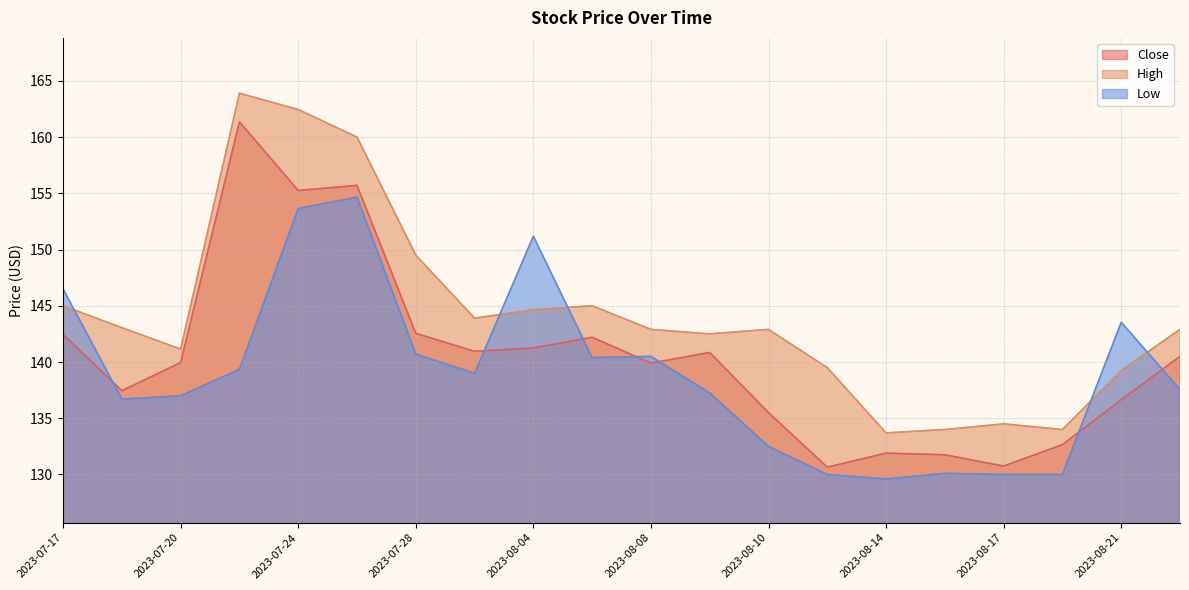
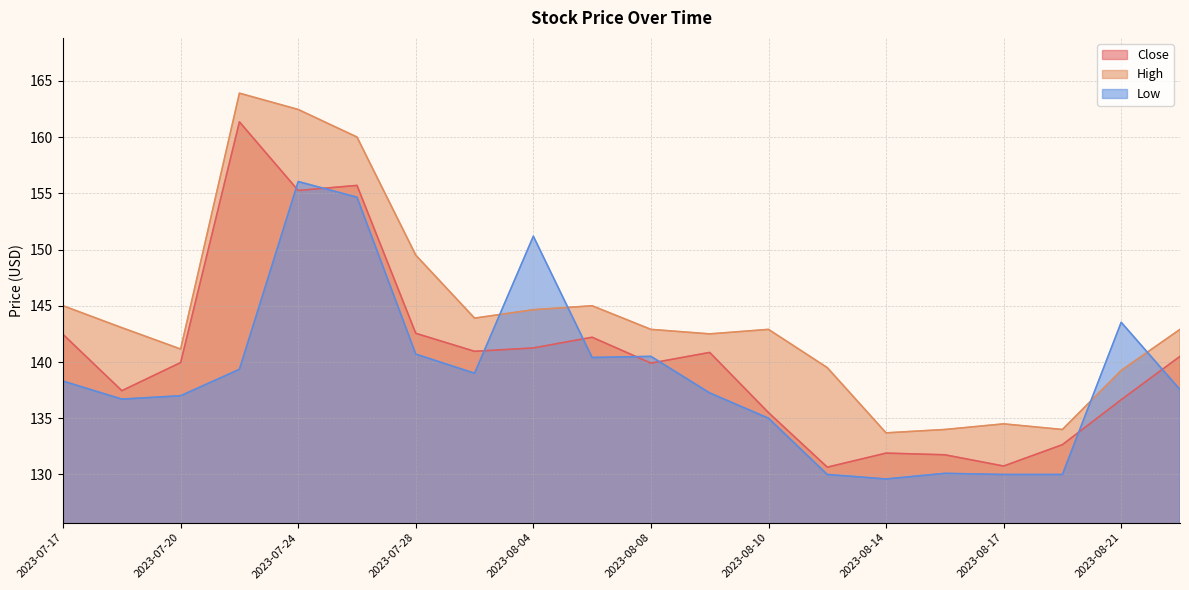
  {
    "Low": {
-     "2023-07-17": 146.5,
+     "2023-07-17": 138.3,
      "2023-07-20": 137.0,
-     "2023-07-24": 153.6,
+     "2023-07-24": 156.0,
      "2023-07-28": 140.7,
      "2023-08-04": 151.2,
      "2023-08-08": 140.5,
-     "2023-08-10": 132.5,
+     "2023-08-10": 135.0,
      "2023-08-14": 129.6,
      "2023-08-17": 130.0,
      "2023-08-21": 143.5
    }
  }
